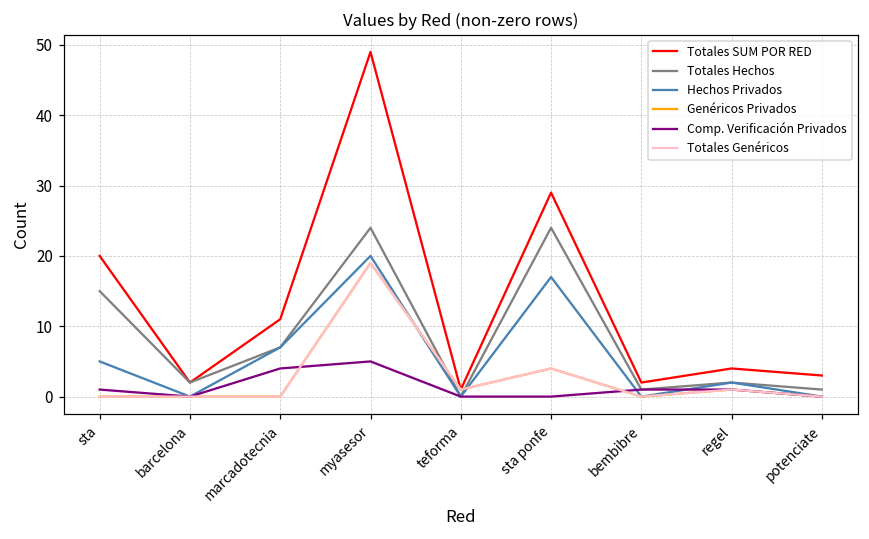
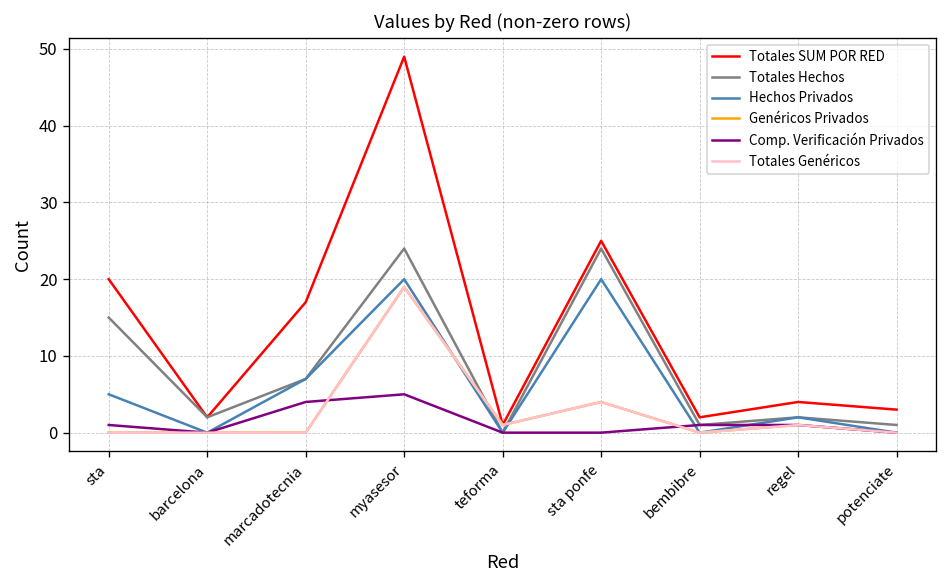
  {
    "Totales SUM POR RED": {
      "sta": 20,
-     "marcadotecnia": 11,
+     "marcadotecnia": 17,
      "myasesor": 49,
-     "sta ponfe": 29,
+     "sta ponfe": 25,
      "bembibre": 2,
      "regel": 4,
      "potenciate": 3
    },
    "Totales Hechos": {
      "sta": 15,
      "myasesor": 24,
      "sta ponfe": 24,
      "potenciate": 1
    },
    "Hechos Privados": {
      "sta": 5,
      "myasesor": 20,
-     "sta ponfe": 17
+     "sta ponfe": 20
    },
    "Totales Genéricos": {
      "sta": 0,
      "marcadotecnia": 0,
      "myasesor": 19,
      "sta ponfe": 4
    },
    "Comp. Verificación Privados": {
      "sta": 1,
      "marcadotecnia": 4,
      "myasesor": 5,
      "sta ponfe": 0
    }
  }
